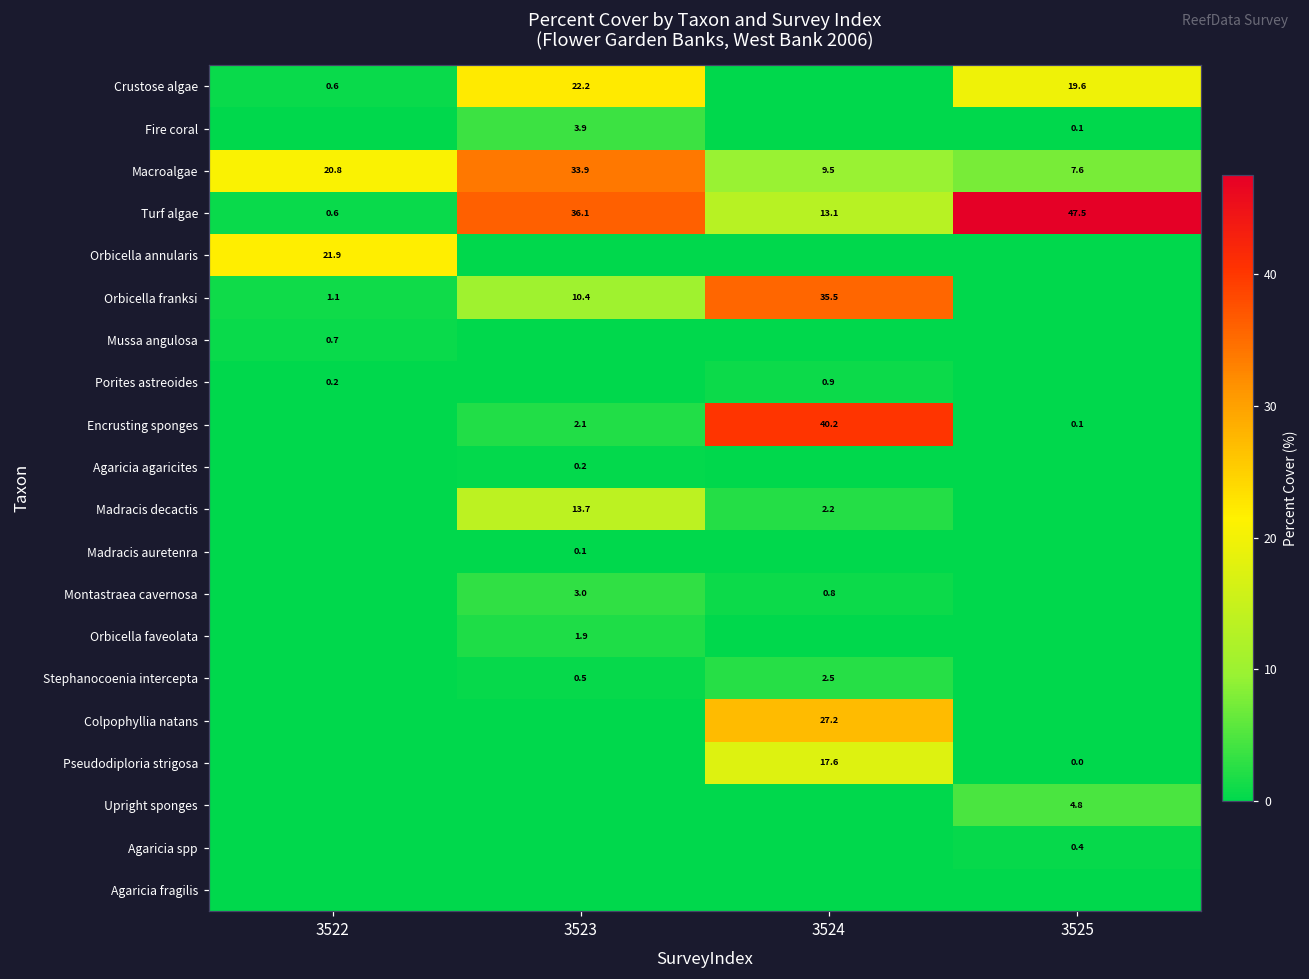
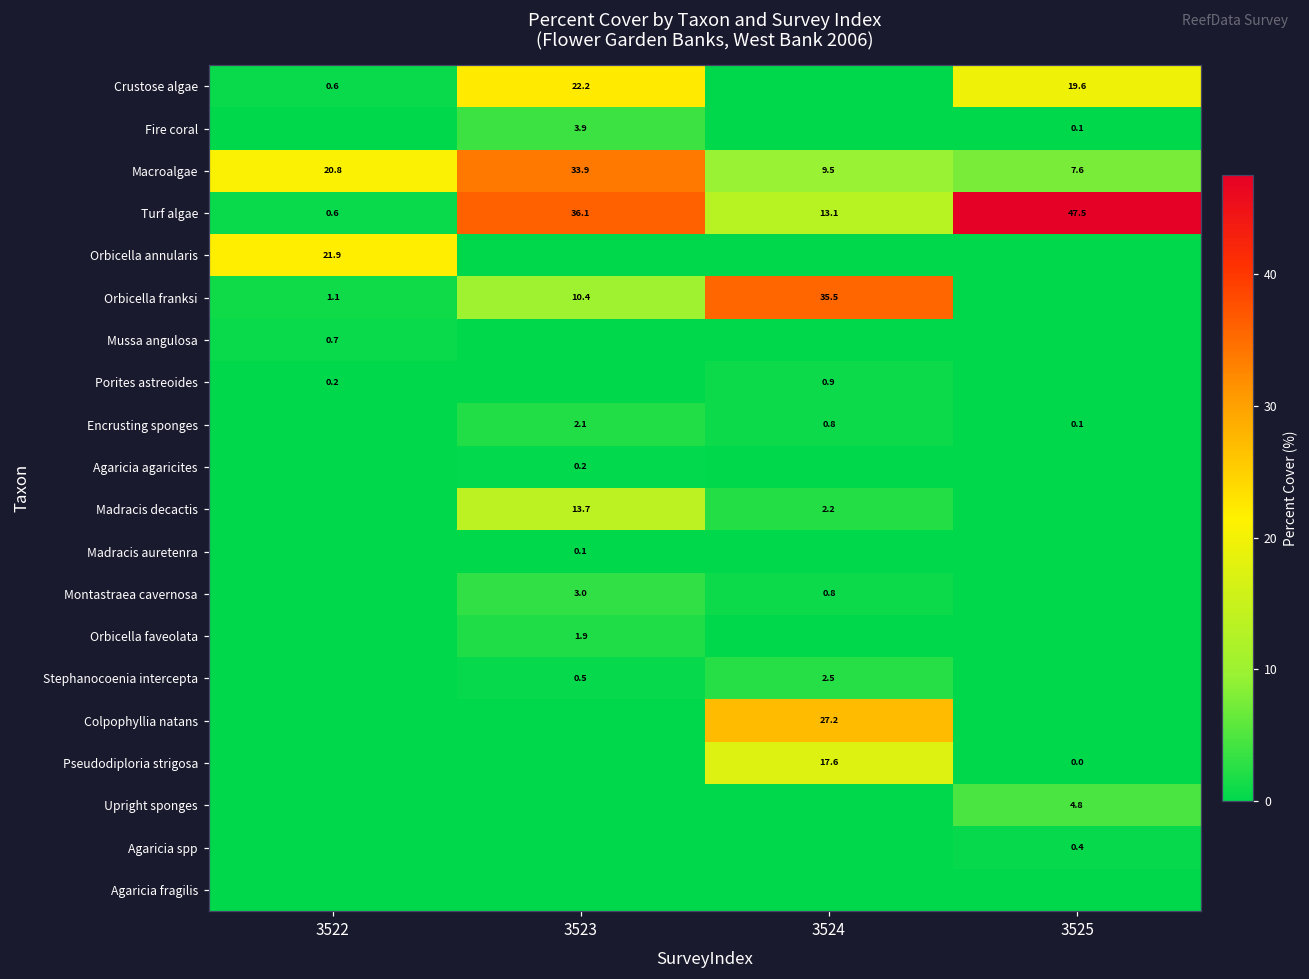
  {
    "Crustose algae": {
      "3522": 0.6,
      "3523": 22.2,
      "3525": 19.6
    },
    "Fire coral": {
      "3523": 3.9,
      "3525": 0.1
    },
    "Macroalgae": {
      "3522": 20.8,
      "3523": 33.9,
      "3524": 9.5,
      "3525": 7.6
    },
    "Turf algae": {
      "3522": 0.6,
      "3523": 36.1,
      "3524": 13.1,
      "3525": 47.5
    },
    "Orbicella annularis": {
      "3522": 21.9
    },
    "Orbicella franksi": {
      "3522": 1.1,
      "3523": 10.4,
      "3524": 35.5
    },
    "Mussa angulosa": {
      "3522": 0.7
    },
    "Porites astreoides": {
      "3522": 0.2,
      "3524": 0.9
    },
    "Encrusting sponges": {
      "3523": 2.1,
-     "3524": 40.2,
+     "3524": 0.8,
      "3525": 0.1
    },
    "Agaricia agaricites": {
      "3523": 0.2
    },
    "Madracis decactis": {
      "3523": 13.7,
      "3524": 2.2
    },
    "Madracis auretenra": {
      "3523": 0.1
    },
    "Montastraea cavernosa": {
      "3523": 3.0,
      "3524": 0.8
    },
    "Orbicella faveolata": {
      "3523": 1.9
    },
    "Stephanocoenia intercepta": {
      "3523": 0.5,
      "3524": 2.5
    },
    "Colpophyllia natans": {
      "3524": 27.2
    },
    "Pseudodiploria strigosa": {
      "3524": 17.6,
      "3525": 0.0
    },
    "Upright sponges": {
      "3525": 4.8
    },
    "Agaricia spp": {
      "3525": 0.4
    }
  }
